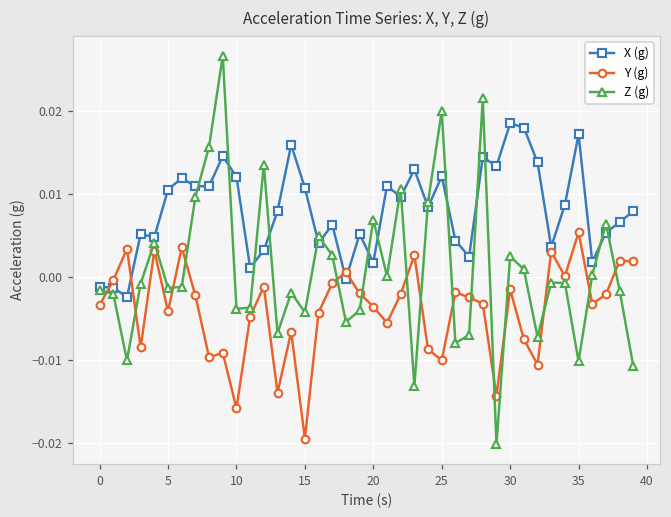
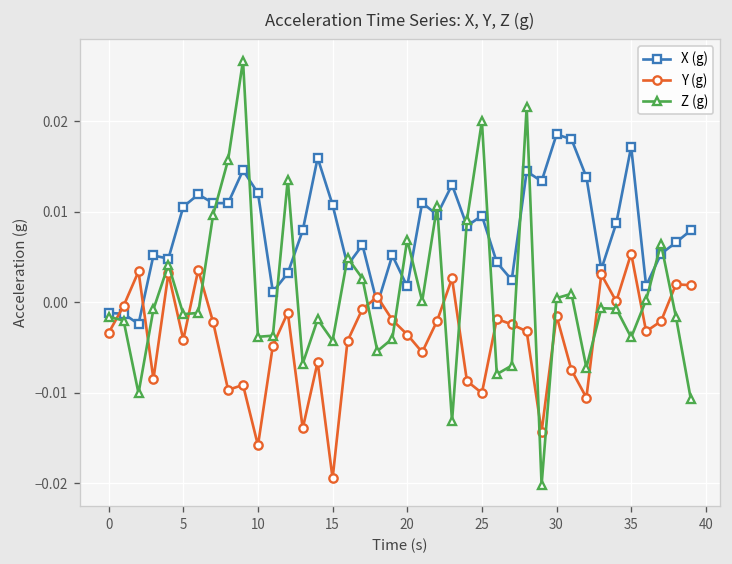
  {
    "X (g)": {
      "0": -0.001,
      "5": 0.011,
      "10": 0.012,
      "15": 0.011,
      "20": 0.002,
-     "25": 0.012,
+     "25": 0.010,
      "30": 0.019,
      "35": 0.017
    },
    "Y (g)": {
      "0": -0.003,
      "5": -0.004,
      "10": -0.016,
      "15": -0.019,
      "20": -0.004,
      "25": -0.010,
      "30": -0.001,
      "35": 0.005
    },
    "Z (g)": {
      "0": -0.002,
      "5": -0.001,
      "10": -0.004,
      "15": -0.004,
      "20": 0.007,
      "25": 0.020,
-     "30": 0.002,
-     "35": -0.010
+     "30": 0.000,
+     "35": -0.004
    }
  }
